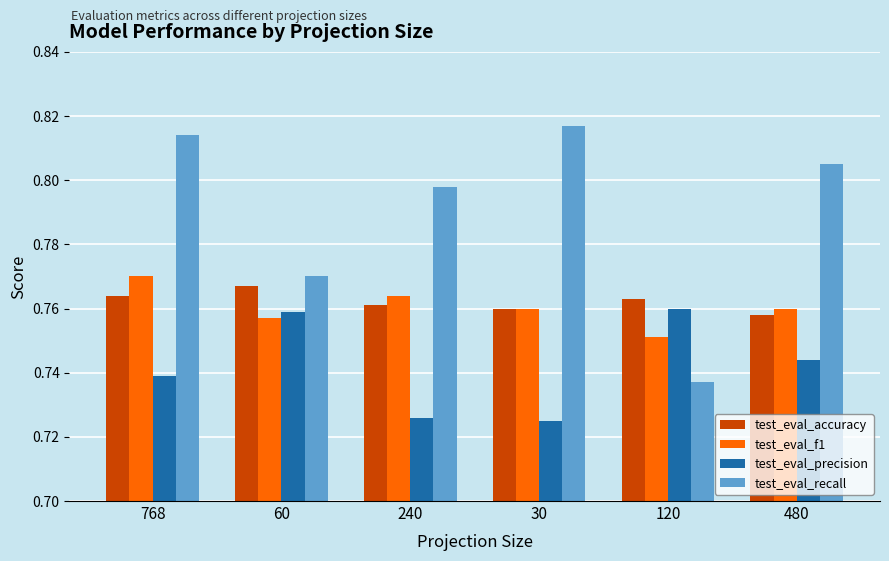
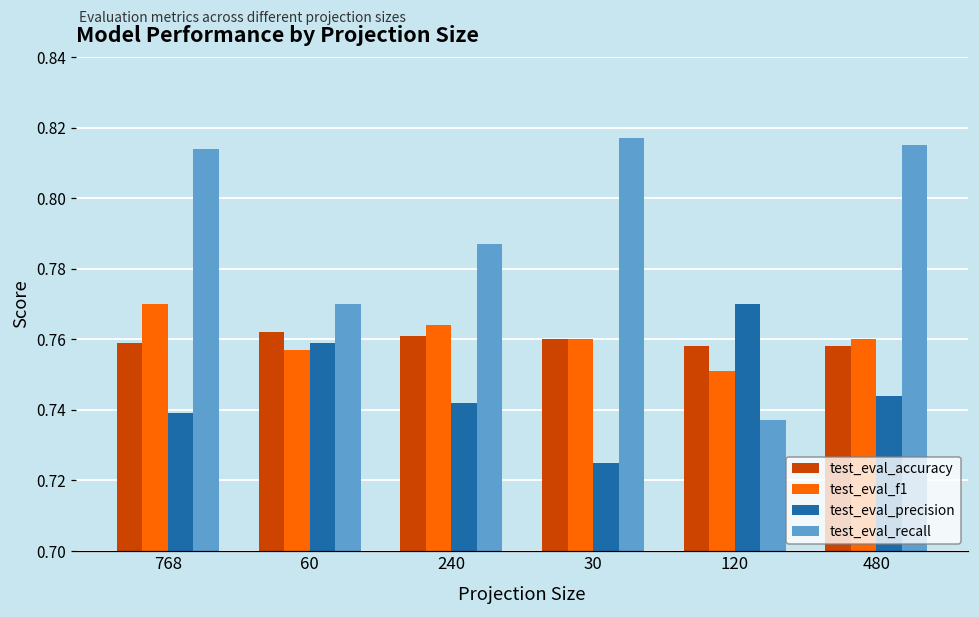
  {
    "test_eval_accuracy": {
-     "768": 0.764,
-     "60": 0.767,
+     "768": 0.759,
+     "60": 0.762,
      "240": 0.761,
      "30": 0.760,
-     "120": 0.763,
+     "120": 0.758,
      "480": 0.758
    },
    "test_eval_f1": {
      "768": 0.770,
      "60": 0.757,
      "240": 0.764,
      "30": 0.760,
      "120": 0.751,
      "480": 0.760
    },
    "test_eval_precision": {
      "768": 0.739,
      "60": 0.759,
-     "240": 0.726,
+     "240": 0.742,
      "30": 0.725,
-     "120": 0.76,
+     "120": 0.77,
      "480": 0.744
    },
    "test_eval_recall": {
      "768": 0.814,
      "60": 0.770,
-     "240": 0.798,
+     "240": 0.787,
      "30": 0.817,
      "120": 0.737,
-     "480": 0.805
+     "480": 0.815
    }
  }
